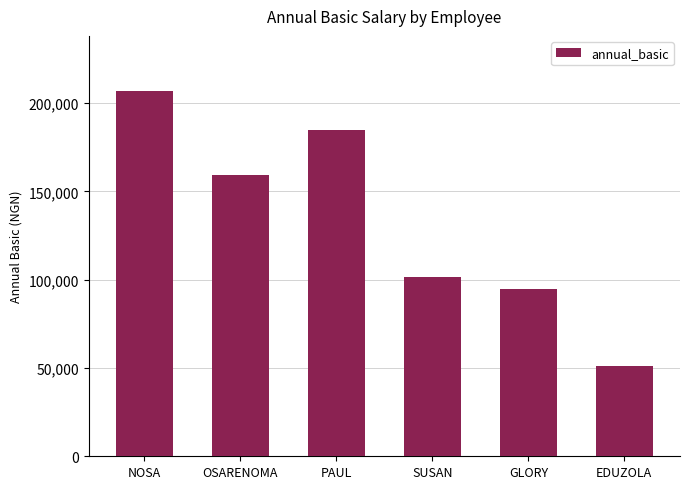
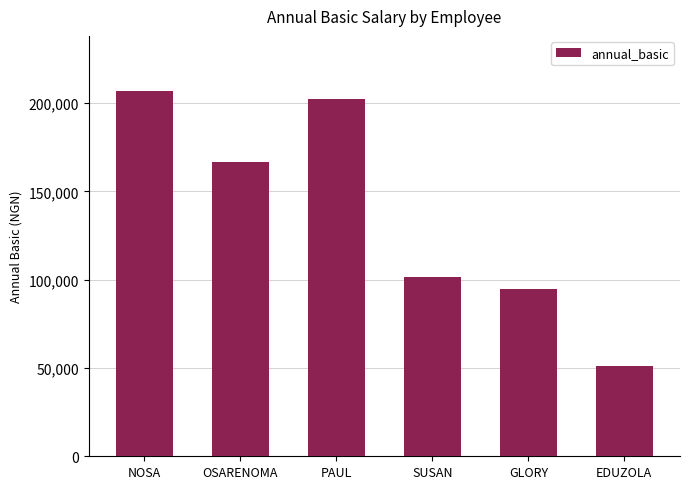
  {
    "NOSA": "207,000",
-   "OSARENOMA": "159,000",
-   "PAUL": "185,000",
+   "OSARENOMA": "167,000",
+   "PAUL": "203,000",
    "SUSAN": "101,000",
    "GLORY": "95,000",
    "EDUZOLA": "51,000"
  }
